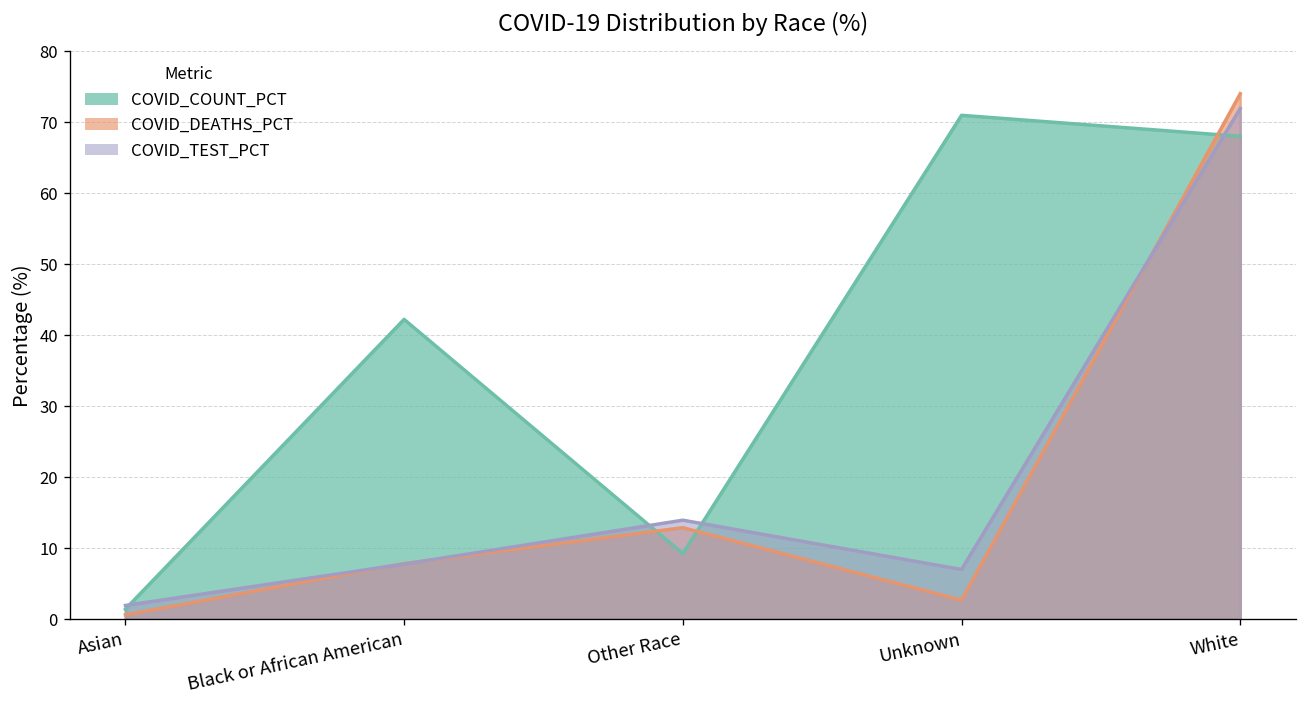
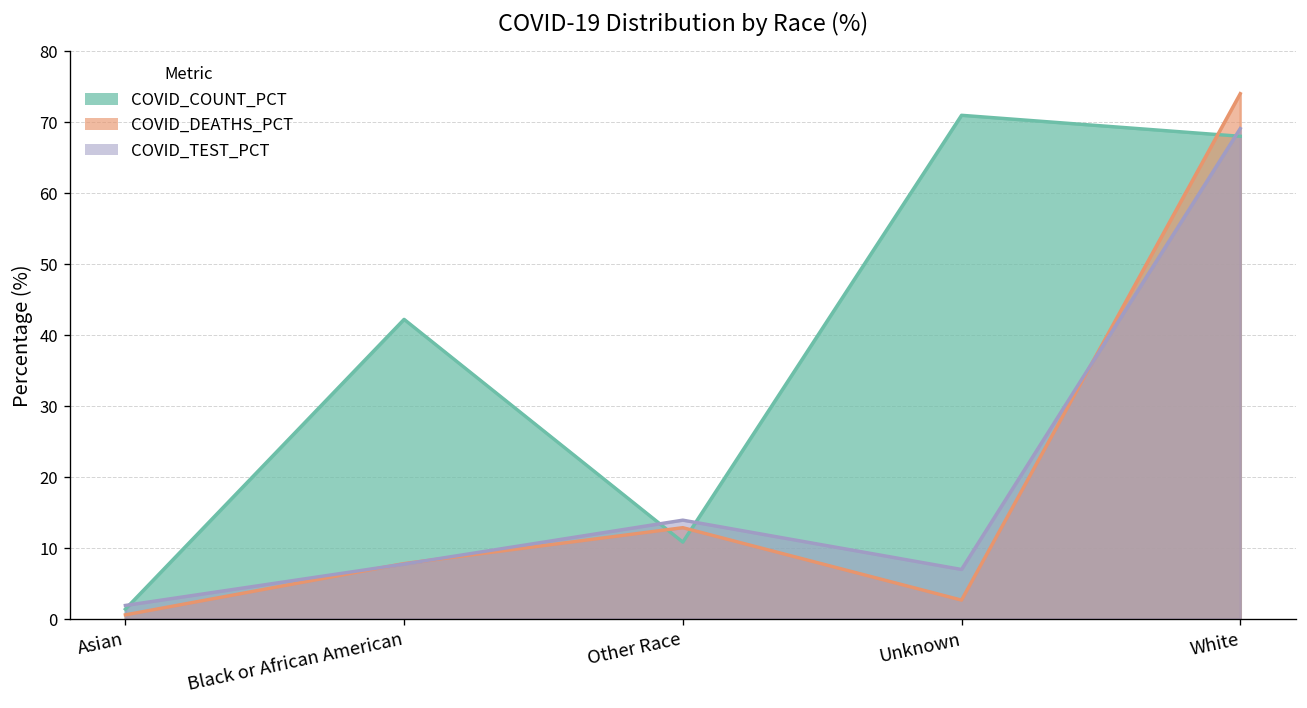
  {
    "COVID_COUNT_PCT": {
      "Asian": 1,
      "Black or African American": 42,
-     "Other Race": 9,
+     "Other Race": 11,
      "Unknown": 71,
      "White": 68
    },
    "COVID_DEATHS_PCT": {
      "Asian": 1,
      "Other Race": 13,
      "Unknown": 3,
      "White": 74
    },
    "COVID_TEST_PCT": {
      "Asian": 2,
      "Other Race": 14,
      "Unknown": 7,
-     "White": 72
+     "White": 69
    }
  }
